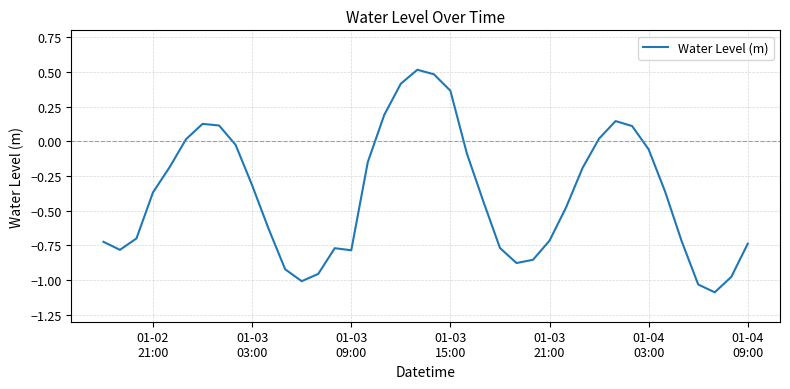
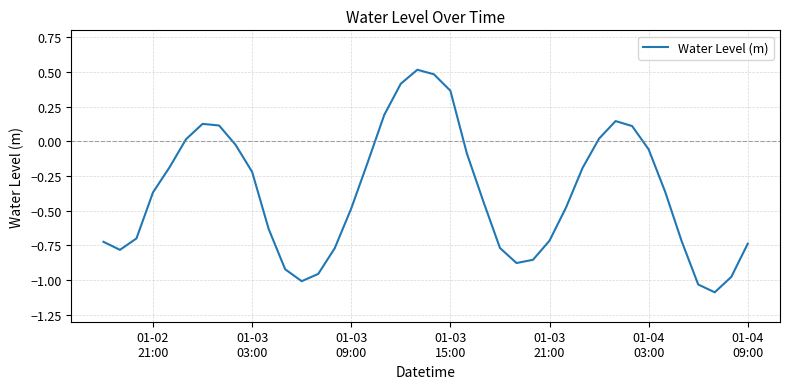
  {
    "01-02 21:00": -0.37,
-   "01-03 03:00": -0.32,
-   "01-03 09:00": -0.78,
+   "01-03 03:00": -0.22,
+   "01-03 09:00": -0.48,
    "01-03 15:00": 0.36,
    "01-03 21:00": -0.72,
    "01-04 03:00": -0.06,
    "01-04 09:00": -0.74
  }
